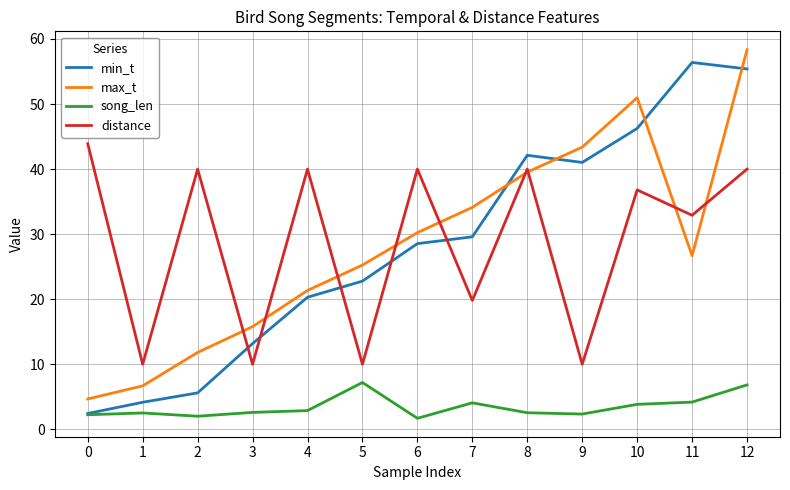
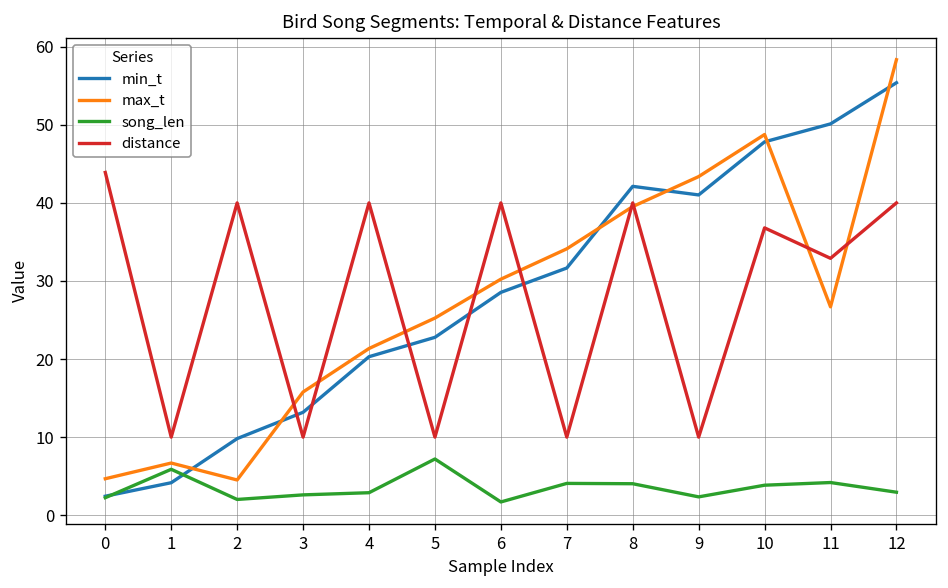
  {
    "min_t": {
      "1": 4,
-     "2": 6,
+     "2": 10,
      "3": 13,
      "4": 20,
      "5": 23,
      "6": 29,
-     "7": 30,
+     "7": 32,
      "8": 42,
      "9": 41,
-     "10": 46,
-     "11": 56,
+     "10": 48,
+     "11": 50,
      "12": 55
    },
    "max_t": {
      "0": 5,
      "1": 7,
-     "2": 12,
+     "2": 5,
      "3": 16,
      "4": 21,
      "5": 25,
      "6": 30,
      "7": 34,
      "8": 40,
      "9": 43,
-     "10": 51,
+     "10": 49,
      "11": 27,
      "12": 58
    },
    "song_len": {
-     "1": 3,
+     "1": 6,
      "2": 2,
      "3": 3,
      "4": 3,
      "5": 7,
      "6": 2,
      "7": 4,
-     "8": 3,
+     "8": 4,
      "9": 2,
      "10": 4,
      "11": 4,
-     "12": 7
+     "12": 3
    },
    "distance": {
      "0": 44,
      "1": 10,
      "2": 40,
      "3": 10,
      "4": 40,
      "5": 10,
      "6": 40,
-     "7": 20,
+     "7": 10,
      "8": 40,
      "9": 10,
      "10": 37,
      "11": 33,
      "12": 40
    }
  }
